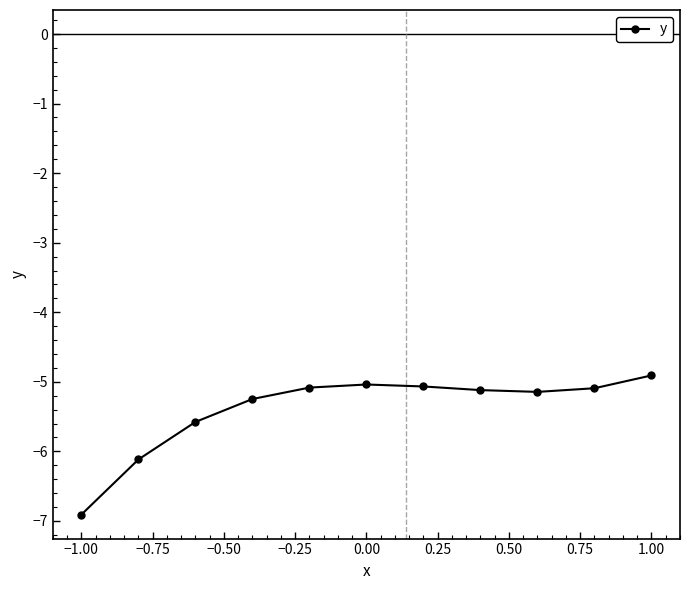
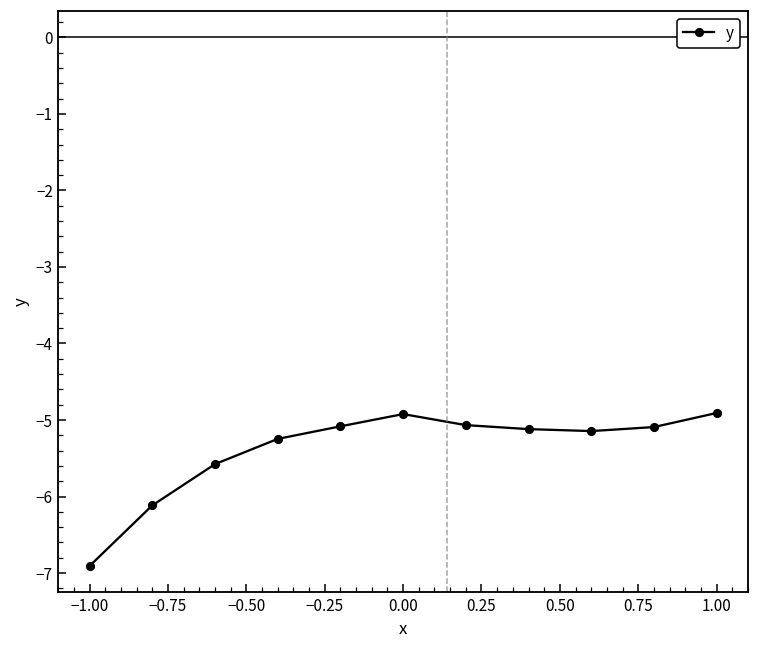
  {
    "−1.00": -6.9,
-   "0.00": -5.0,
+   "0.00": -4.9,
    "1.00": -4.9
  }
